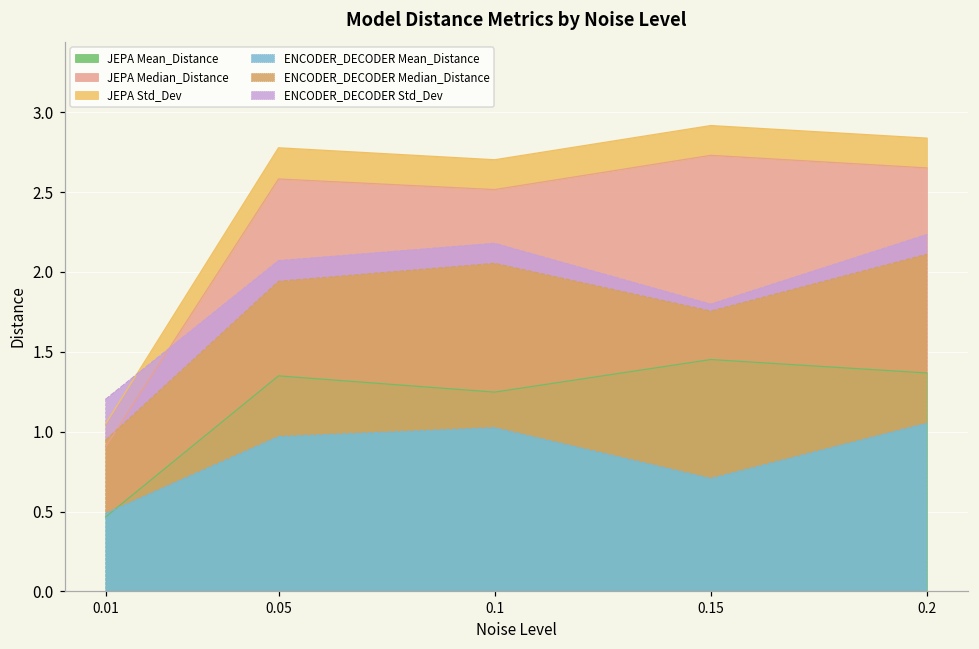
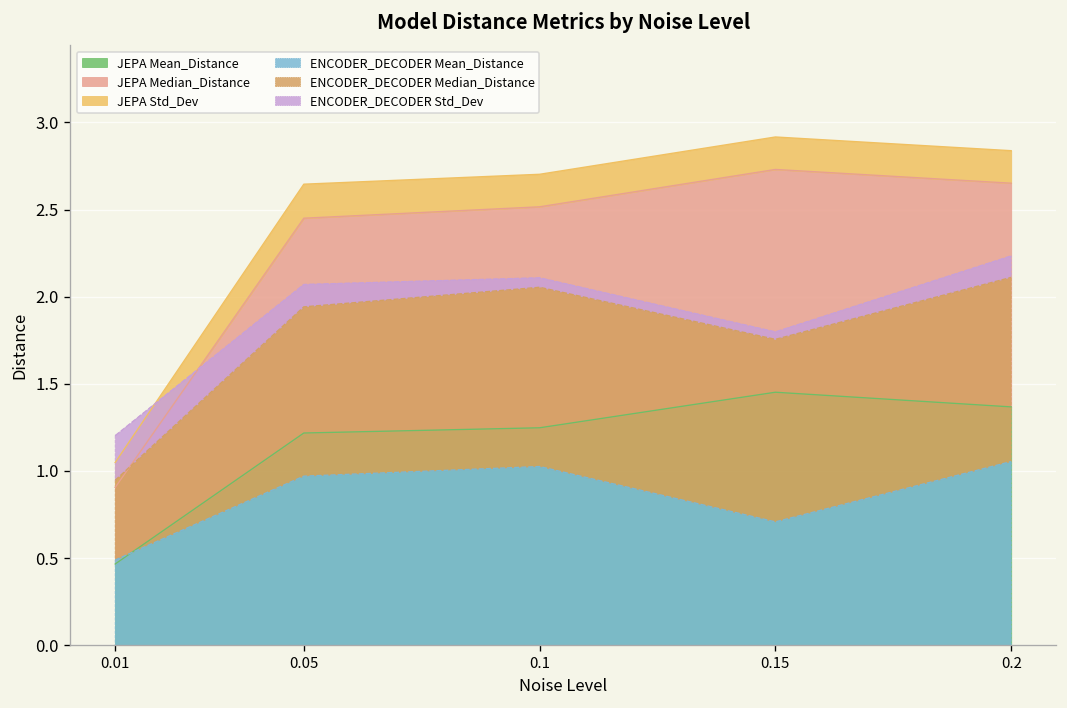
  {
    "JEPA Mean_Distance": {
      "0.01": 0.47,
-     "0.05": 1.35,
+     "0.05": 1.22,
      "0.1": 1.25,
      "0.15": 1.45,
      "0.2": 1.37
    },
    "ENCODER_DECODER Mean_Distance": {
      "0.01": 0.49,
      "0.05": 0.97,
      "0.1": 1.03,
      "0.15": 0.71,
      "0.2": 1.05
    },
    "ENCODER_DECODER Std_Dev": {
      "0.01": 0.26,
      "0.05": 0.13,
-     "0.1": 0.12,
+     "0.1": 0.05,
      "0.15": 0.04,
      "0.2": 0.12
    }
  }
